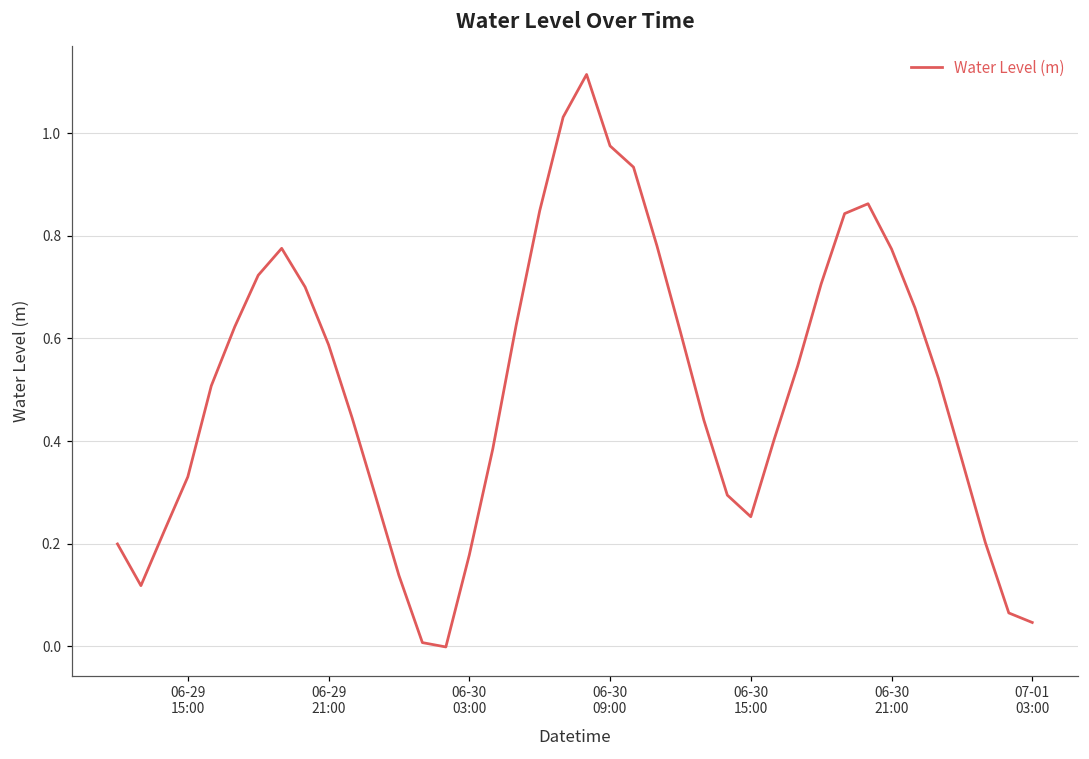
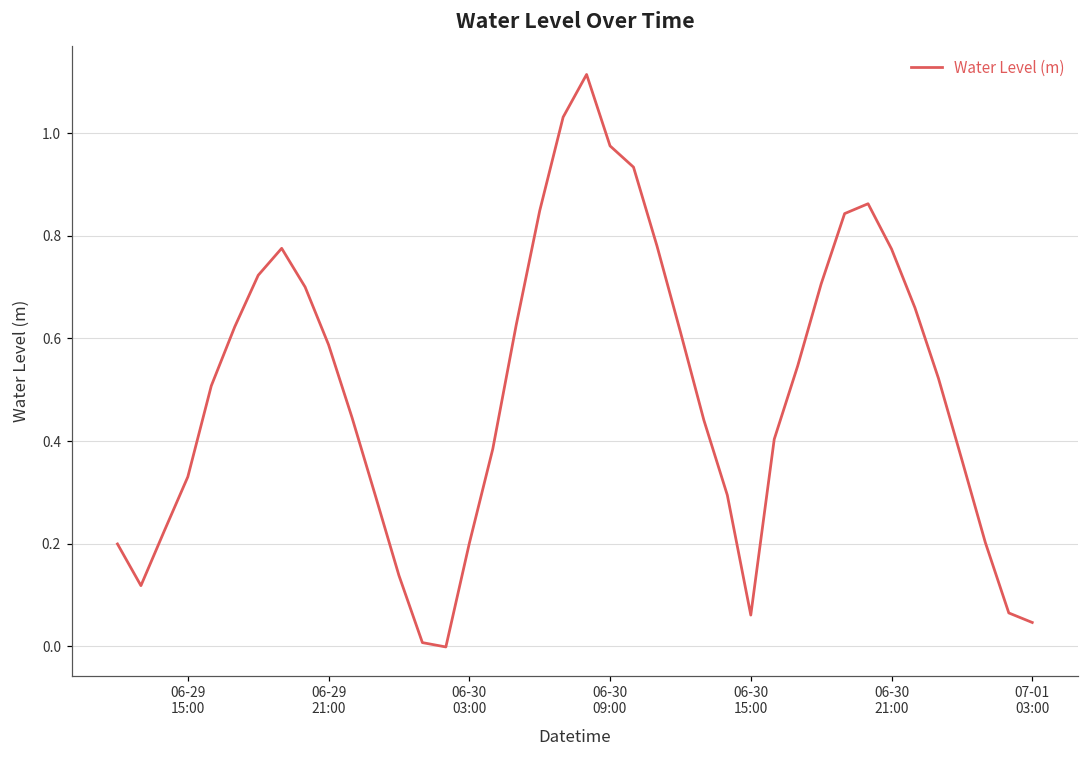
  {
    "06-29 15:00": 0.33,
    "06-29 21:00": 0.59,
-   "06-30 03:00": 0.18,
+   "06-30 03:00": 0.20,
    "06-30 09:00": 0.98,
-   "06-30 15:00": 0.25,
+   "06-30 15:00": 0.06,
    "06-30 21:00": 0.77,
    "07-01 03:00": 0.05
  }
